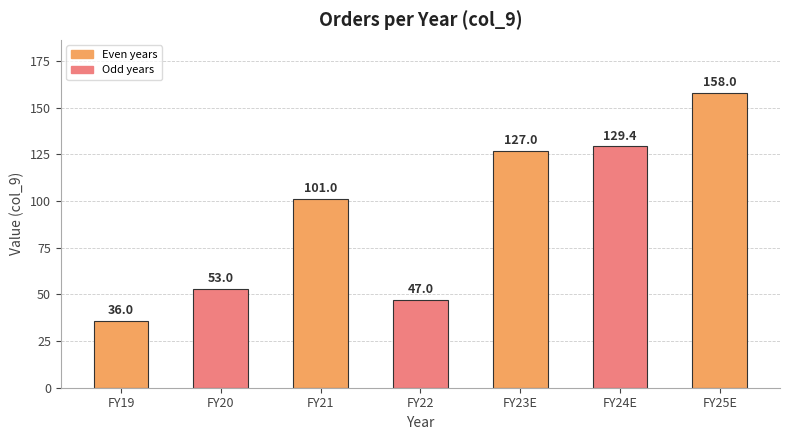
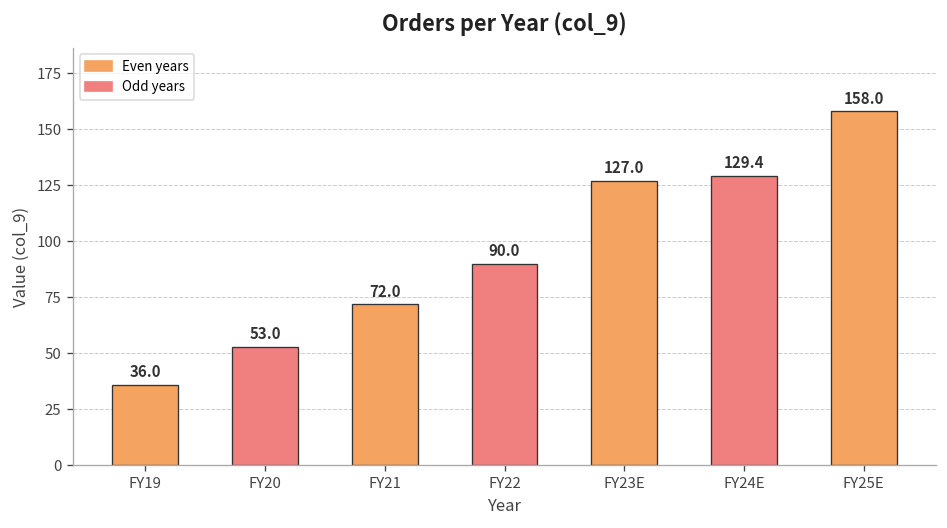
  {
    "FY19": 36.0,
    "FY20": 53.0,
-   "FY21": 101.0,
-   "FY22": 47.0,
+   "FY21": 72.0,
+   "FY22": 90.0,
    "FY23E": 127.0,
    "FY24E": 129.4,
    "FY25E": 158.0
  }
